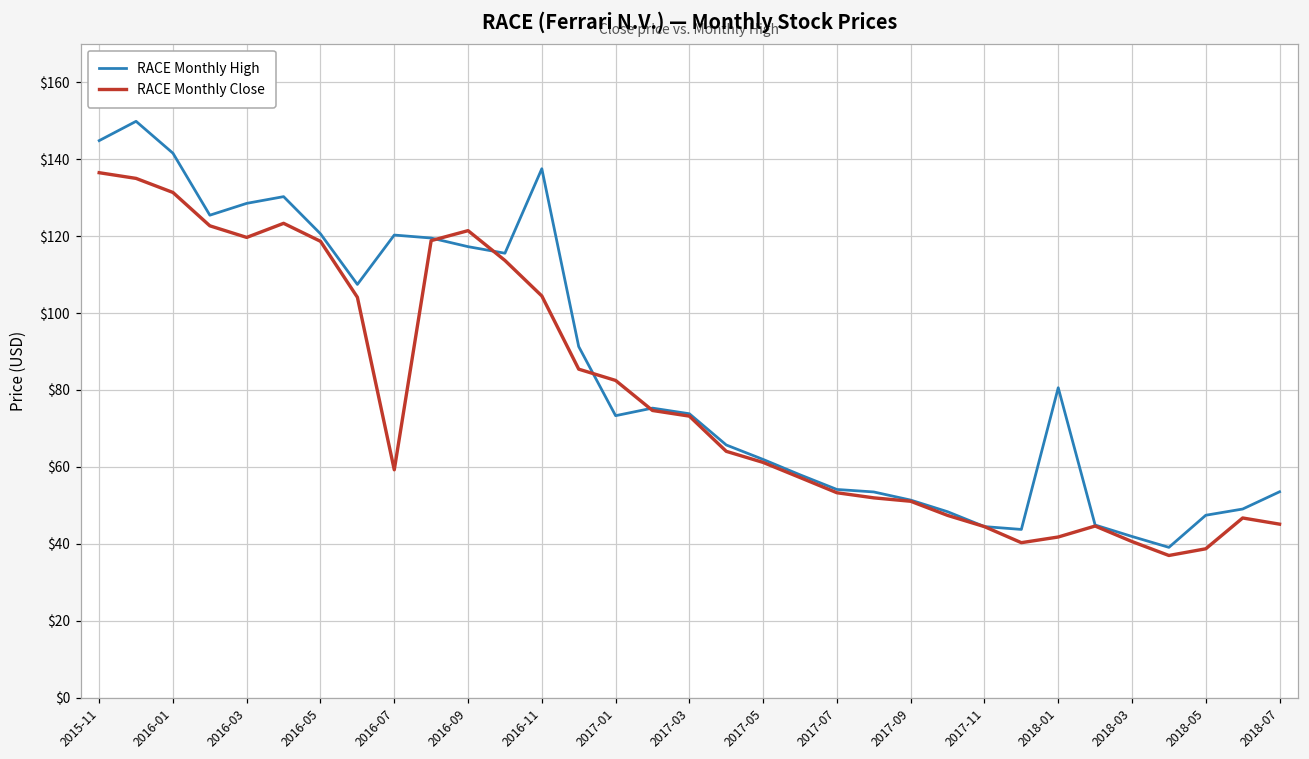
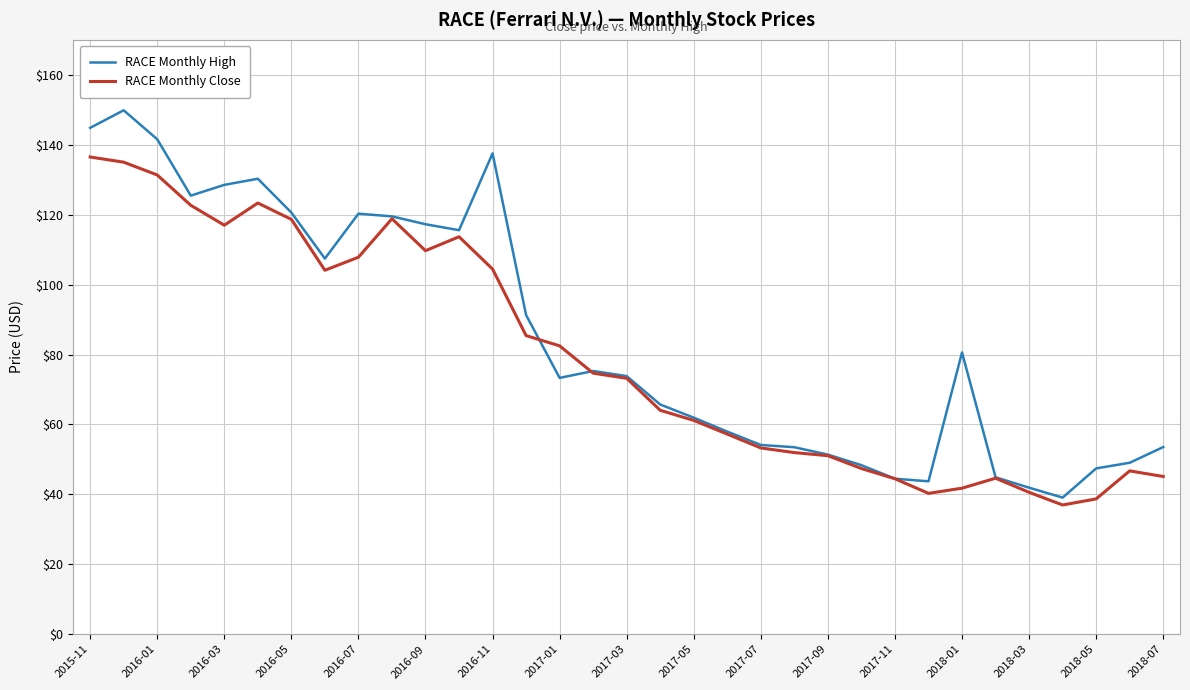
  {
    "RACE Monthly High": {
      "2015-11": "$145",
      "2016-01": "$142",
      "2016-03": "$129",
      "2016-05": "$121",
      "2016-07": "$120",
      "2016-09": "$117",
      "2016-11": "$138",
      "2017-01": "$73",
      "2017-05": "$62",
      "2017-07": "$54",
      "2018-01": "$81",
      "2018-03": "$42",
      "2018-05": "$47",
      "2018-07": "$54"
    },
    "RACE Monthly Close": {
      "2015-11": "$136",
      "2016-01": "$131",
-     "2016-03": "$120",
+     "2016-03": "$117",
      "2016-05": "$119",
-     "2016-07": "$59",
-     "2016-09": "$121",
+     "2016-07": "$108",
+     "2016-09": "$110",
      "2016-11": "$104",
      "2017-01": "$82",
      "2017-05": "$61",
      "2017-07": "$53",
      "2018-01": "$42",
      "2018-03": "$41",
      "2018-05": "$39",
      "2018-07": "$45"
    }
  }
